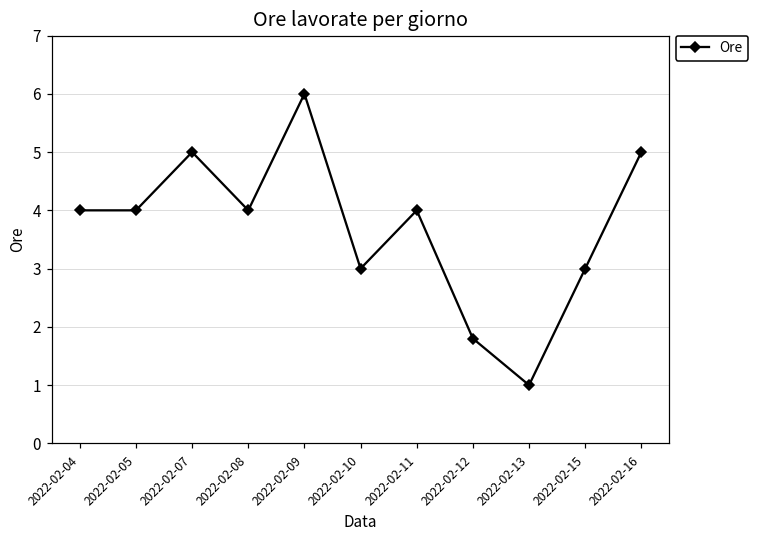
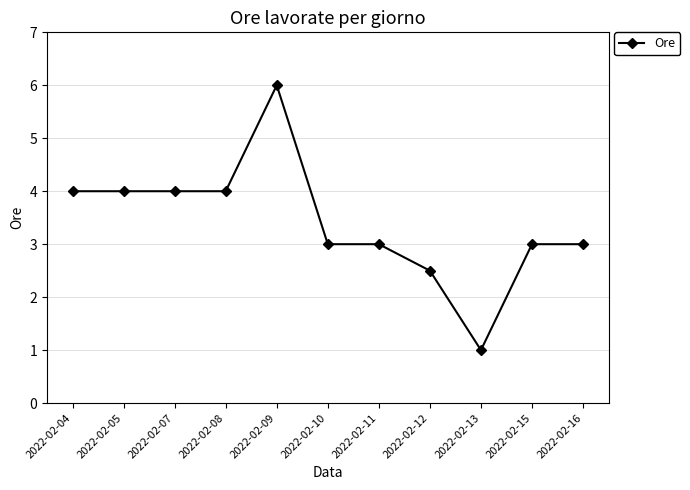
  {
    "2022-02-04": 4.0,
    "2022-02-05": 4.0,
-   "2022-02-07": 5,
+   "2022-02-07": 4,
    "2022-02-08": 4.0,
    "2022-02-09": 6.0,
    "2022-02-10": 3.0,
-   "2022-02-11": 4,
-   "2022-02-12": 1.8,
+   "2022-02-11": 3,
+   "2022-02-12": 2.5,
    "2022-02-13": 1.0,
    "2022-02-15": 3.0,
-   "2022-02-16": 5
+   "2022-02-16": 3
  }
